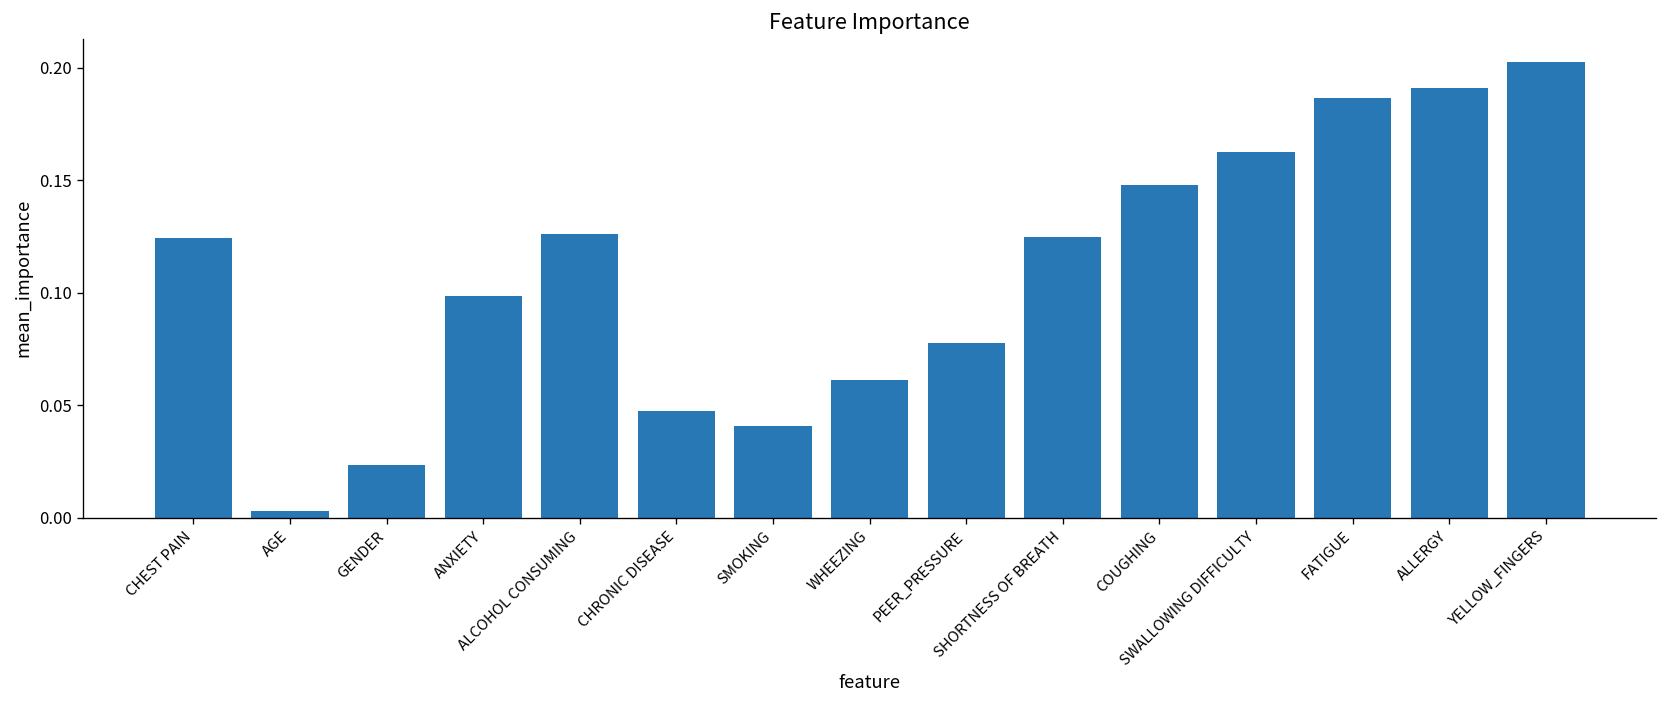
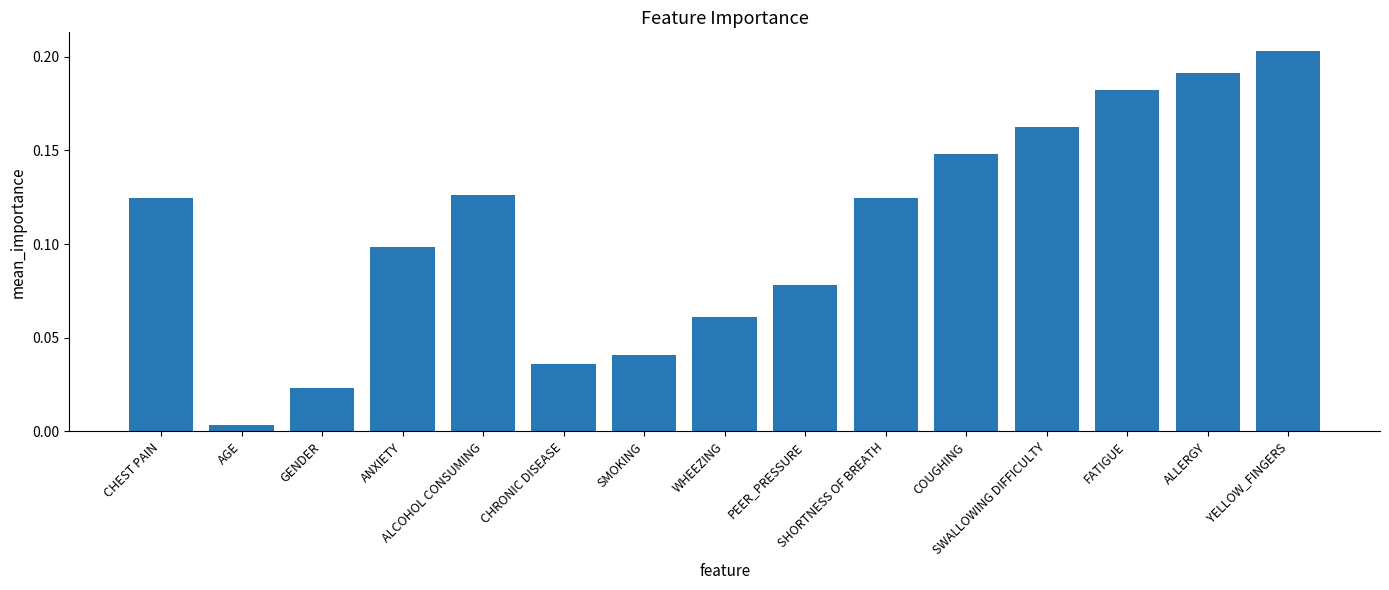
  {
    "CHEST PAIN": 0.125,
    "AGE": 0.003,
    "GENDER": 0.023,
    "ANXIETY": 0.099,
    "ALCOHOL CONSUMING": 0.126,
-   "CHRONIC DISEASE": 0.047,
+   "CHRONIC DISEASE": 0.036,
    "SMOKING": 0.041,
    "WHEEZING": 0.061,
    "PEER_PRESSURE": 0.078,
    "SHORTNESS OF BREATH": 0.125,
    "COUGHING": 0.148,
    "SWALLOWING DIFFICULTY": 0.163,
-   "FATIGUE": 0.187,
+   "FATIGUE": 0.182,
    "ALLERGY": 0.191,
    "YELLOW_FINGERS": 0.203
  }
